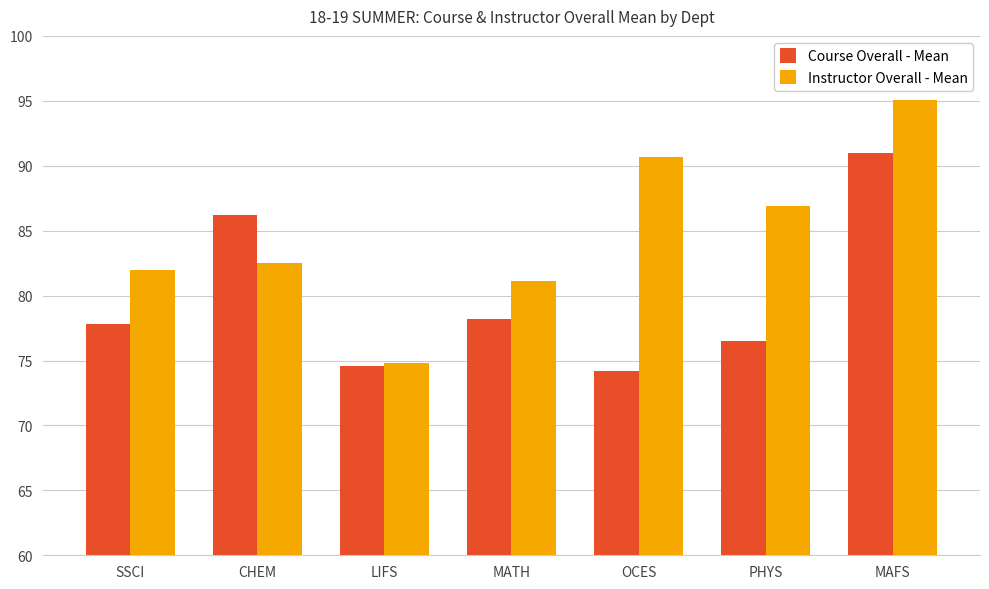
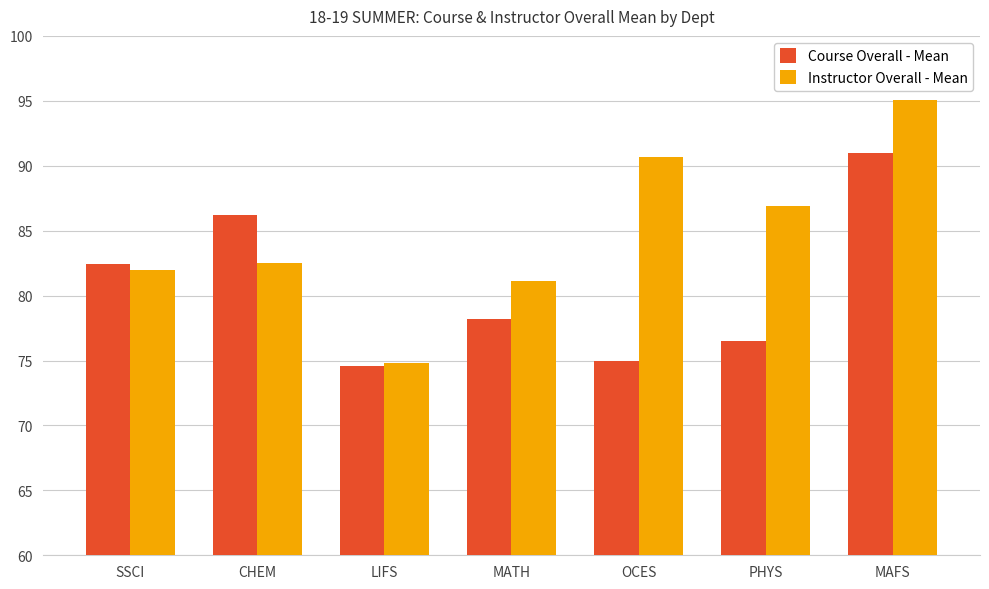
  {
    "Course Overall - Mean": {
-     "SSCI": 77.8,
+     "SSCI": 82.4,
      "CHEM": 86.2,
      "LIFS": 74.6,
      "MATH": 78.2,
-     "OCES": 74.2,
+     "OCES": 75.0,
      "PHYS": 76.5,
      "MAFS": 91.0
    },
    "Instructor Overall - Mean": {
      "SSCI": 82.0,
      "CHEM": 82.5,
      "LIFS": 74.8,
      "MATH": 81.1,
      "OCES": 90.7,
      "PHYS": 86.9,
      "MAFS": 95.1
    }
  }
